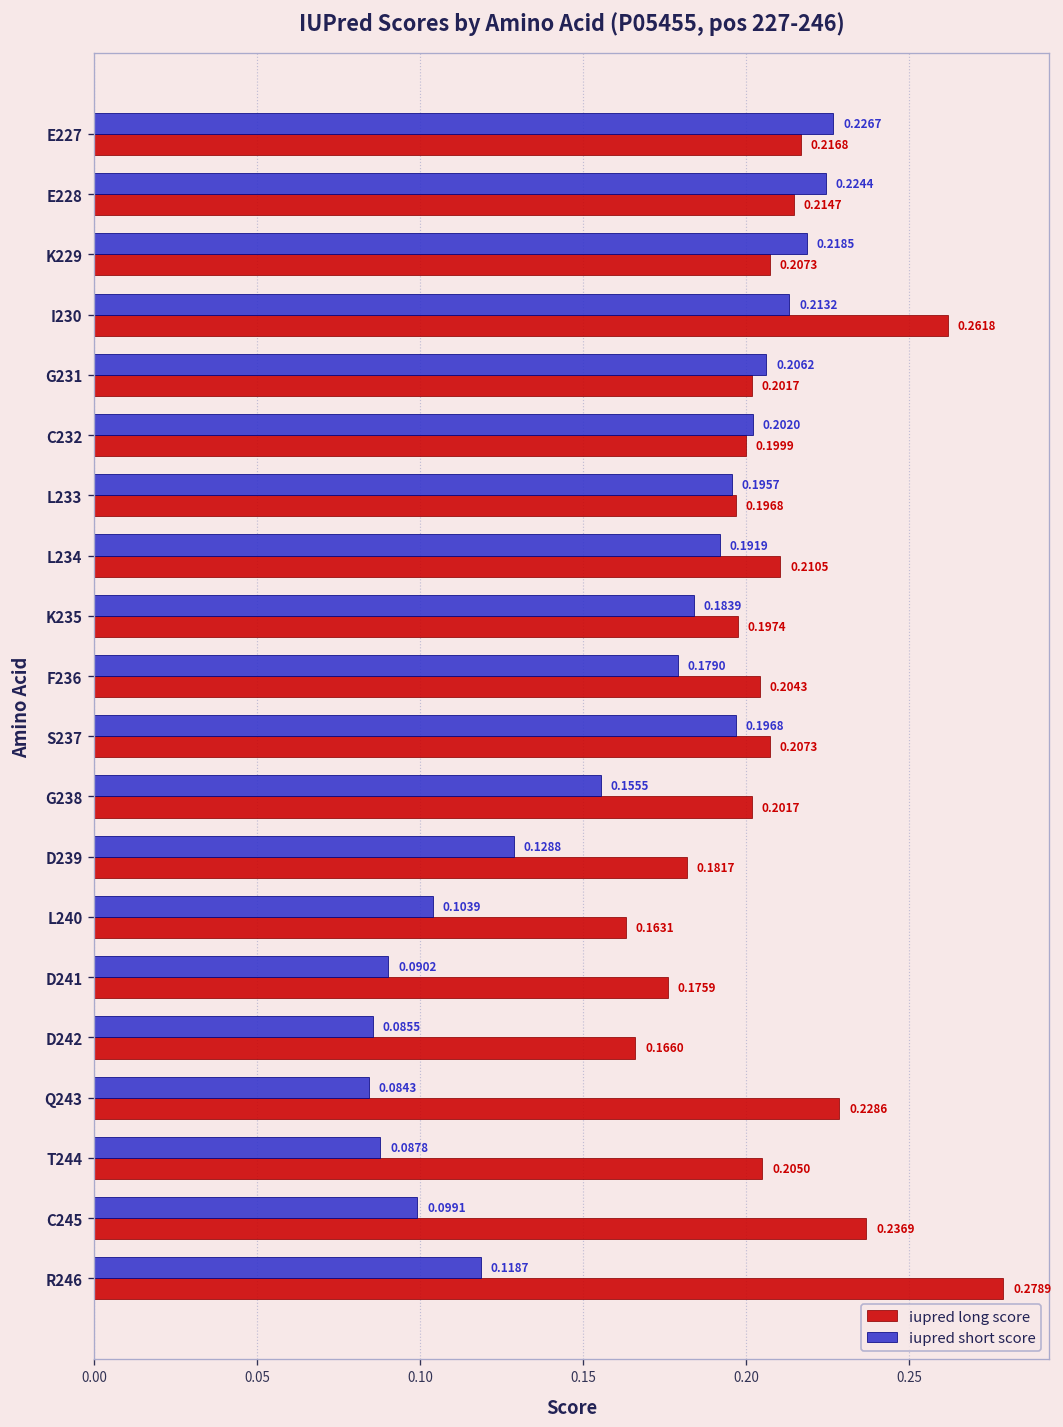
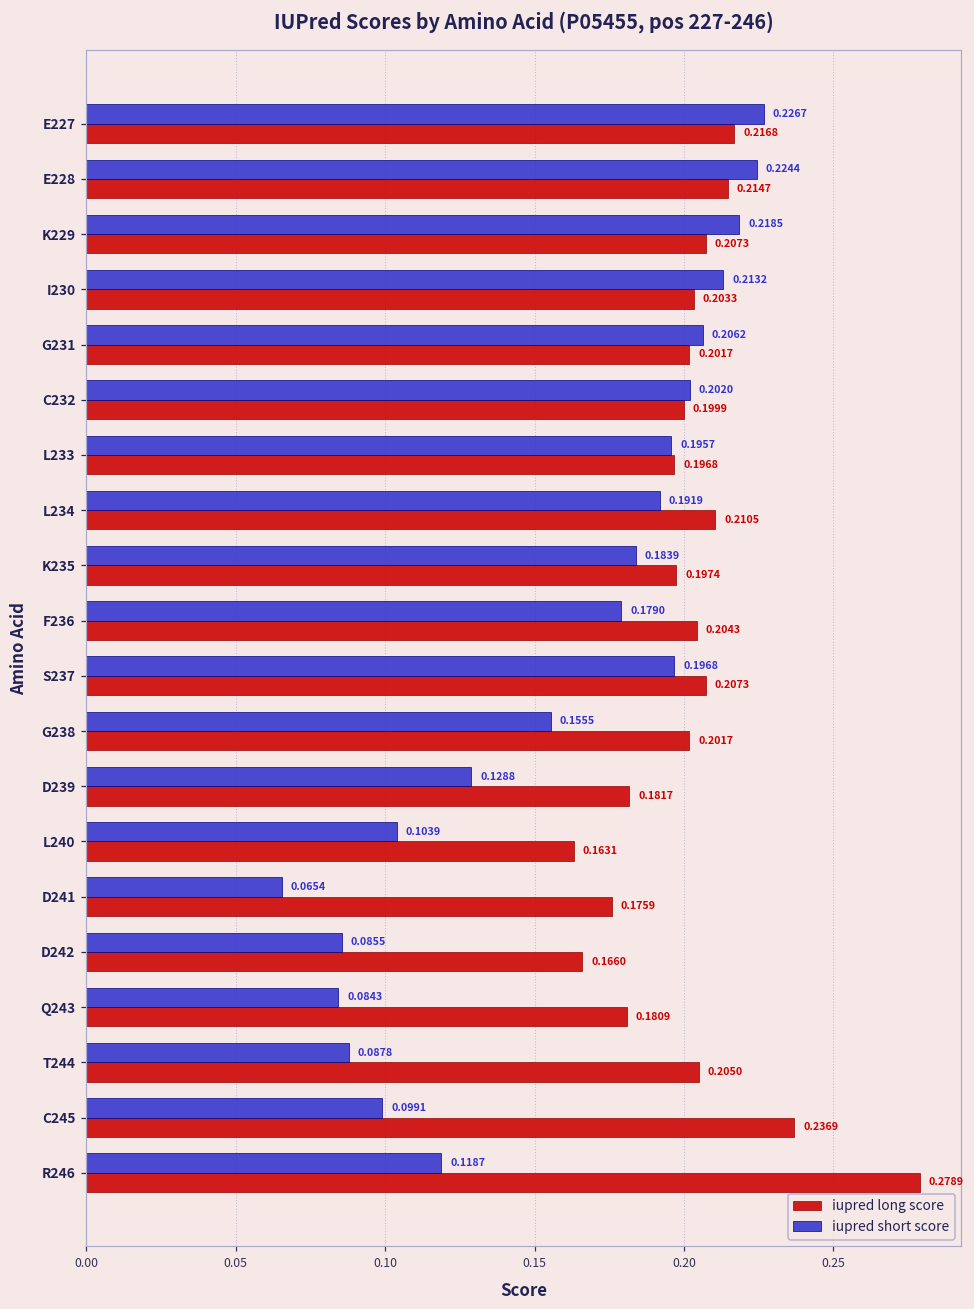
  {
    "iupred long score": {
      "E227": 0.2168,
      "E228": 0.2147,
      "K229": 0.2073,
-     "I230": 0.2618,
+     "I230": 0.2033,
      "G231": 0.2017,
      "C232": 0.1999,
      "L233": 0.1968,
      "L234": 0.2105,
      "K235": 0.1974,
      "F236": 0.2043,
      "S237": 0.2073,
      "G238": 0.2017,
      "D239": 0.1817,
      "L240": 0.1631,
      "D241": 0.1759,
      "D242": 0.1660,
-     "Q243": 0.2286,
+     "Q243": 0.1809,
      "T244": 0.2050,
      "C245": 0.2369,
      "R246": 0.2789
    },
    "iupred short score": {
      "E227": 0.2267,
      "E228": 0.2244,
      "K229": 0.2185,
      "I230": 0.2132,
      "G231": 0.2062,
      "C232": 0.2020,
      "L233": 0.1957,
      "L234": 0.1919,
      "K235": 0.1839,
      "F236": 0.1790,
      "S237": 0.1968,
      "G238": 0.1555,
      "D239": 0.1288,
      "L240": 0.1039,
-     "D241": 0.0902,
+     "D241": 0.0654,
      "D242": 0.0855,
      "Q243": 0.0843,
      "T244": 0.0878,
      "C245": 0.0991,
      "R246": 0.1187
    }
  }
